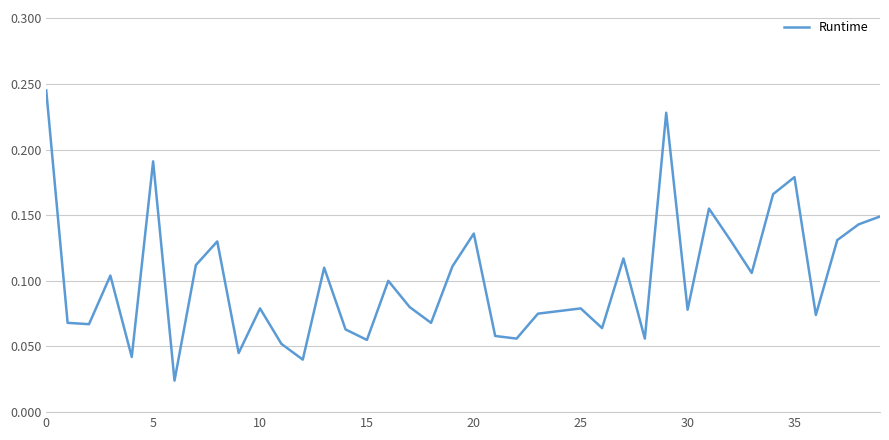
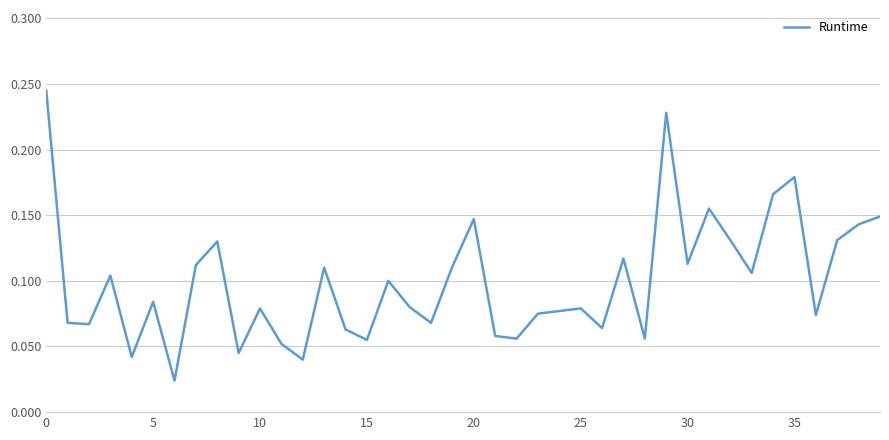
  {
    "0": 0.245,
-   "5": 0.191,
+   "5": 0.084,
    "10": 0.079,
    "15": 0.055,
-   "20": 0.136,
+   "20": 0.147,
    "25": 0.079,
-   "30": 0.078,
+   "30": 0.113,
    "35": 0.179
  }
